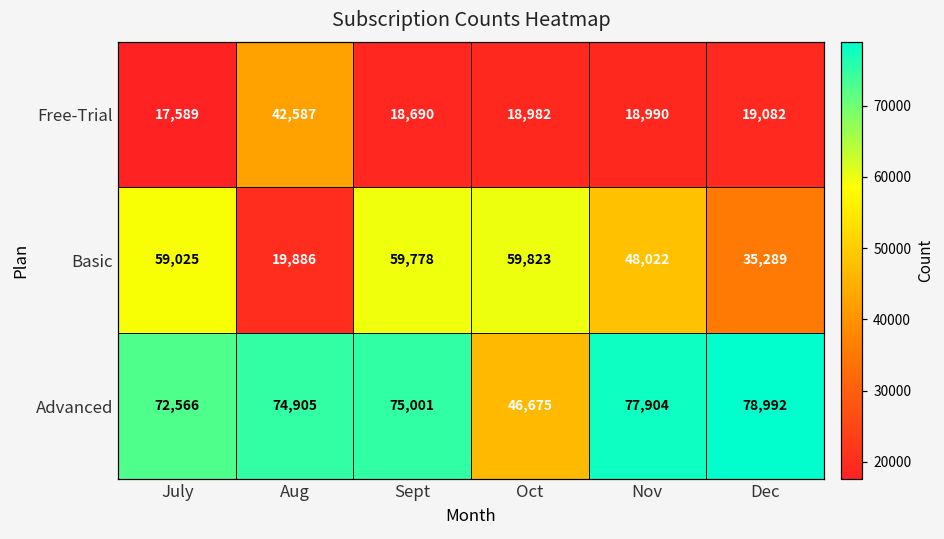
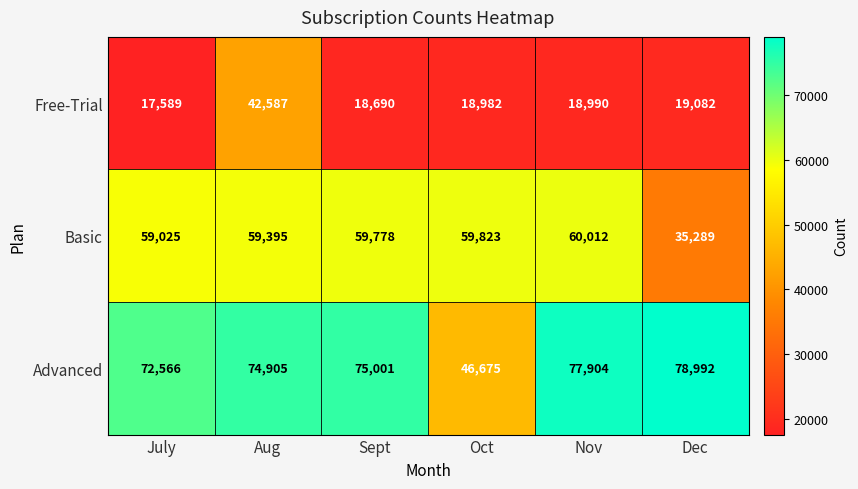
  {
    "Free-Trial": {
      "July": "17,589",
      "Aug": "42,587",
      "Sept": "18,690",
      "Oct": "18,982",
      "Nov": "18,990",
      "Dec": "19,082"
    },
    "Basic": {
      "July": "59,025",
-     "Aug": "19,886",
+     "Aug": "59,395",
      "Sept": "59,778",
      "Oct": "59,823",
-     "Nov": "48,022",
+     "Nov": "60,012",
      "Dec": "35,289"
    },
    "Advanced": {
      "July": "72,566",
      "Aug": "74,905",
      "Sept": "75,001",
      "Oct": "46,675",
      "Nov": "77,904",
      "Dec": "78,992"
    }
  }
